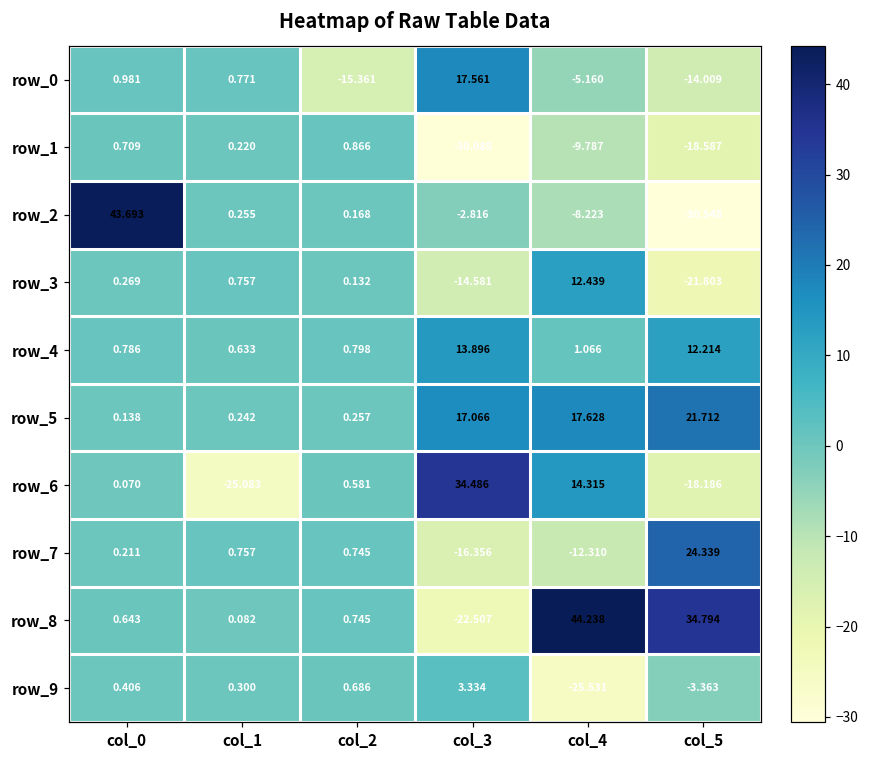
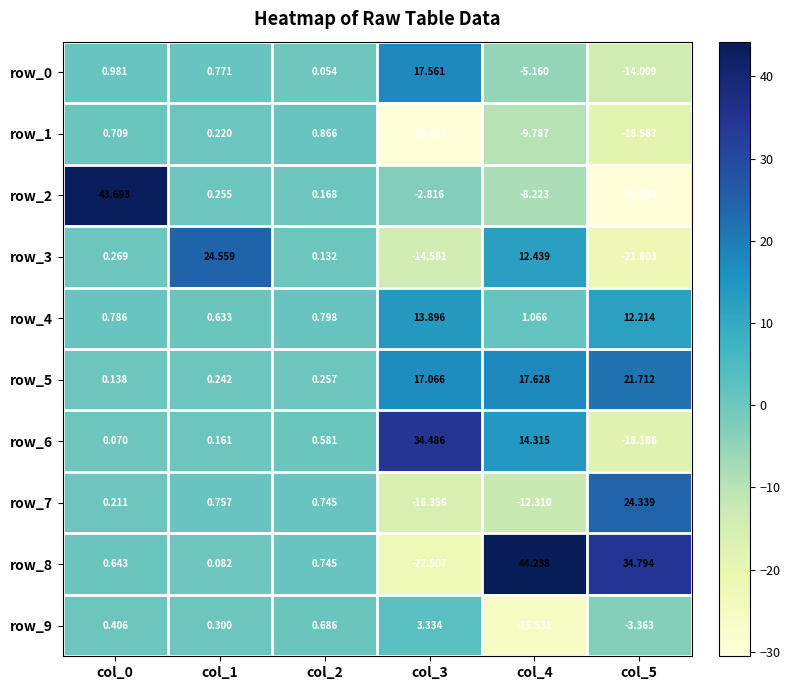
  {
    "row_0": {
      "col_0": 0.981,
      "col_1": 0.771,
-     "col_2": -15.361,
+     "col_2": 0.054,
      "col_3": 17.561,
      "col_4": -5.160,
      "col_5": -14.009
    },
    "row_1": {
      "col_0": 0.709,
      "col_1": 0.220,
      "col_2": 0.866,
      "col_4": -9.787,
      "col_5": -18.587
    },
    "row_2": {
      "col_0": 43.693,
      "col_1": 0.255,
      "col_2": 0.168,
      "col_3": -2.816,
      "col_4": -8.223
    },
    "row_3": {
      "col_0": 0.269,
-     "col_1": 0.757,
+     "col_1": 24.559,
      "col_2": 0.132,
      "col_3": -14.581,
      "col_4": 12.439,
      "col_5": -21.803
    },
    "row_4": {
      "col_0": 0.786,
      "col_1": 0.633,
      "col_2": 0.798,
      "col_3": 13.896,
      "col_4": 1.066,
      "col_5": 12.214
    },
    "row_5": {
      "col_0": 0.138,
      "col_1": 0.242,
      "col_2": 0.257,
      "col_3": 17.066,
      "col_4": 17.628,
      "col_5": 21.712
    },
    "row_6": {
      "col_0": 0.070,
-     "col_1": -25.083,
+     "col_1": 0.161,
      "col_2": 0.581,
      "col_3": 34.486,
      "col_4": 14.315,
      "col_5": -18.186
    },
    "row_7": {
      "col_0": 0.211,
      "col_1": 0.757,
      "col_2": 0.745,
      "col_3": -16.356,
      "col_4": -12.310,
      "col_5": 24.339
    },
    "row_8": {
      "col_0": 0.643,
      "col_1": 0.082,
      "col_2": 0.745,
      "col_3": -22.507,
      "col_4": 44.238,
      "col_5": 34.794
    },
    "row_9": {
      "col_0": 0.406,
      "col_1": 0.300,
      "col_2": 0.686,
      "col_3": 3.334,
      "col_4": -25.531,
      "col_5": -3.363
    }
  }
